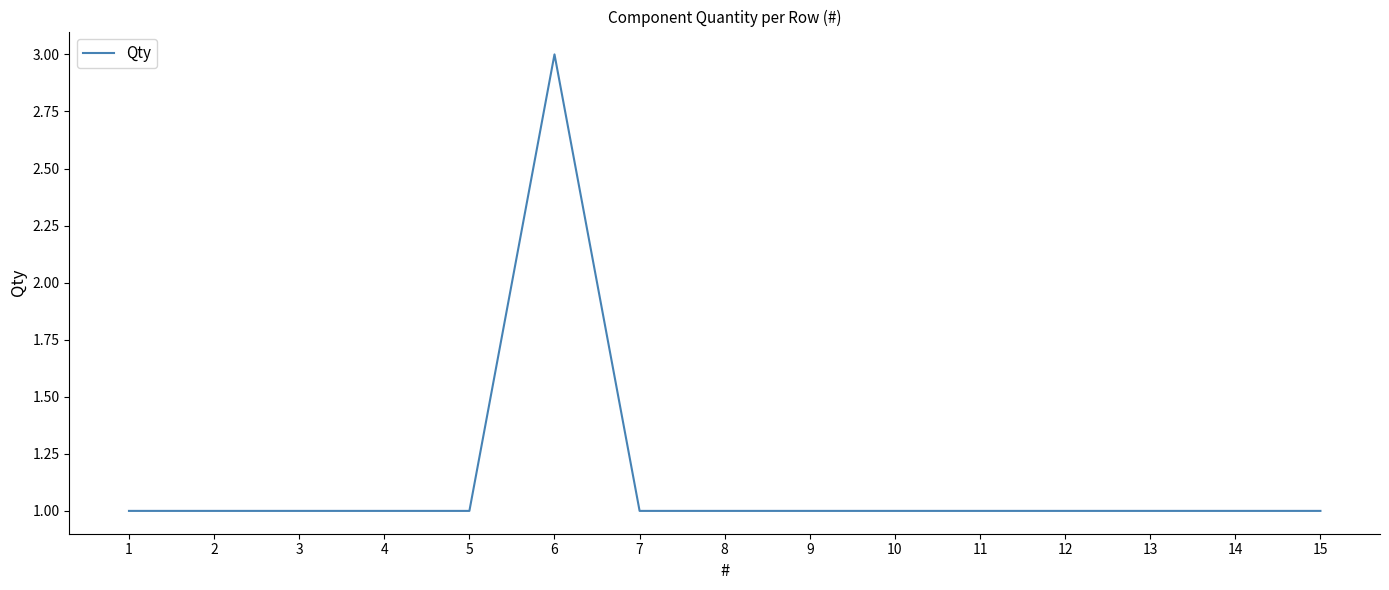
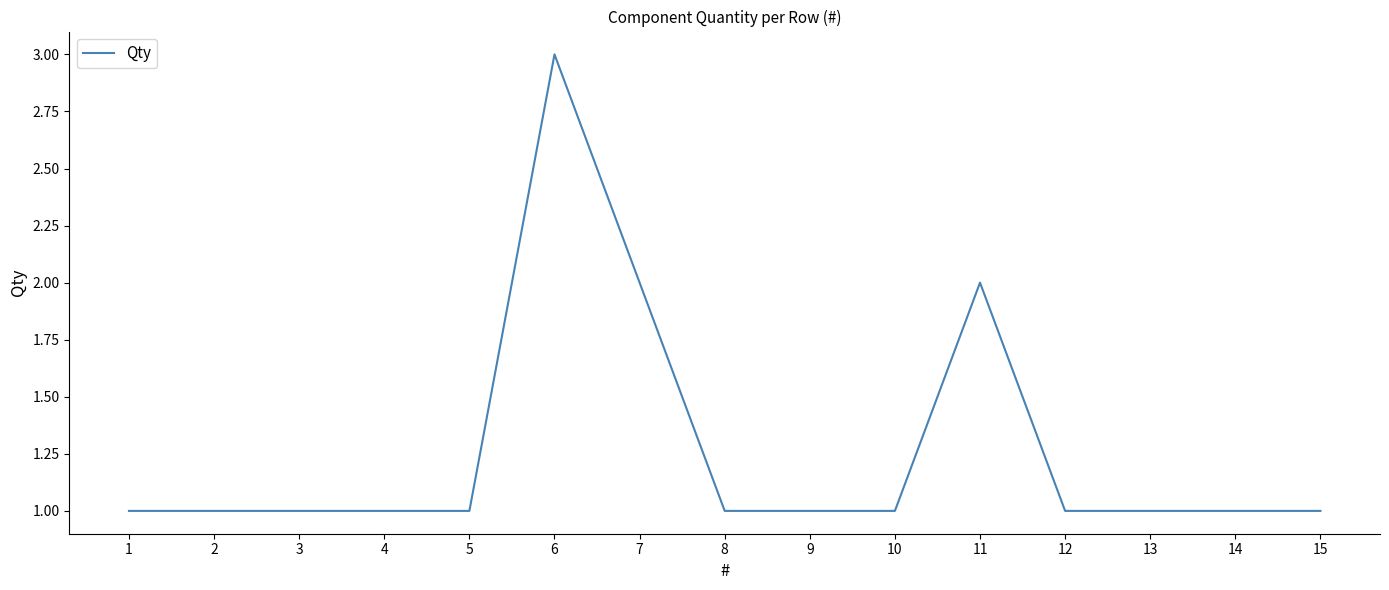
  {
    "1": 1,
    "2": 1,
    "3": 1,
    "4": 1,
    "5": 1,
    "6": 3,
-   "7": 1,
+   "7": 2,
    "8": 1,
    "9": 1,
    "10": 1,
-   "11": 1,
+   "11": 2,
    "12": 1,
    "13": 1,
    "14": 1,
    "15": 1
  }
